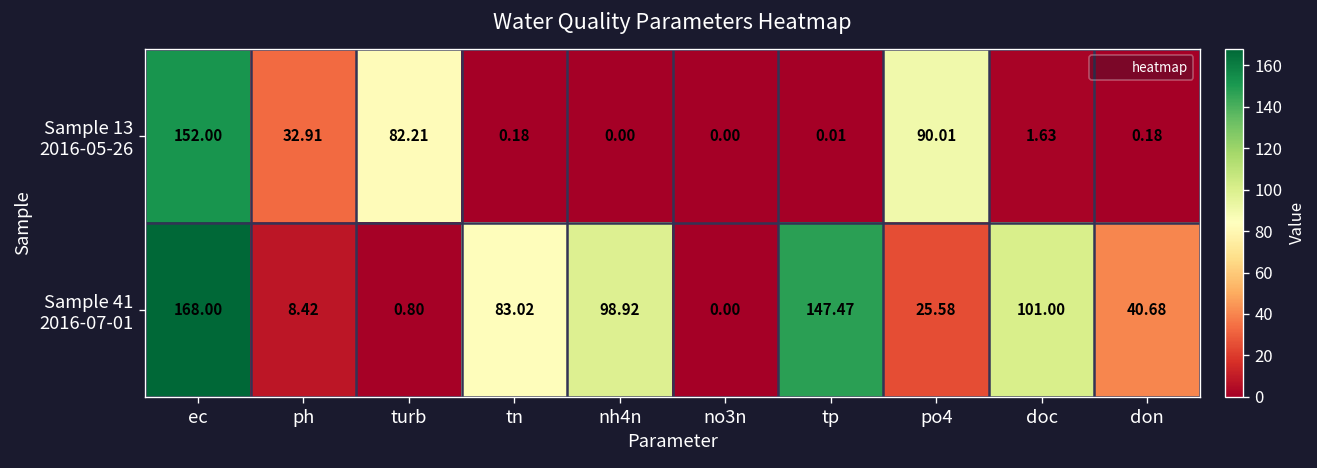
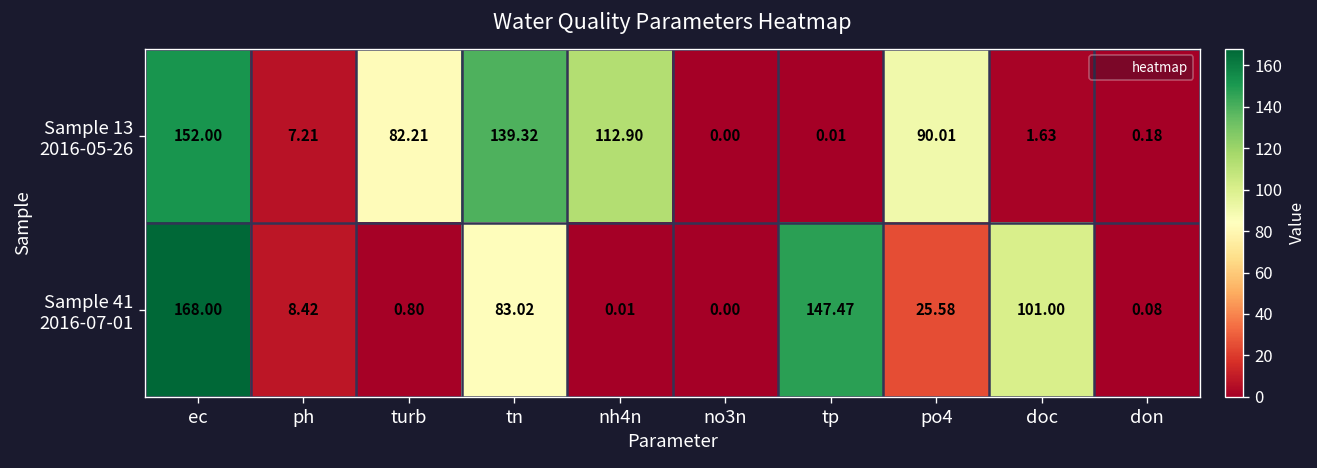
  {
    "Sample 13 2016-05-26": {
      "ec": 152.00,
-     "ph": 32.91,
+     "ph": 7.21,
      "turb": 82.21,
-     "tn": 0.18,
-     "nh4n": 0.00,
+     "tn": 139.32,
+     "nh4n": 112.90,
      "no3n": 0.00,
      "tp": 0.01,
      "po4": 90.01,
      "doc": 1.63,
      "don": 0.18
    },
    "Sample 41 2016-07-01": {
      "ec": 168.00,
      "ph": 8.42,
      "turb": 0.80,
      "tn": 83.02,
-     "nh4n": 98.92,
+     "nh4n": 0.01,
      "no3n": 0.00,
      "tp": 147.47,
      "po4": 25.58,
      "doc": 101.00,
-     "don": 40.68
+     "don": 0.08
    }
  }
